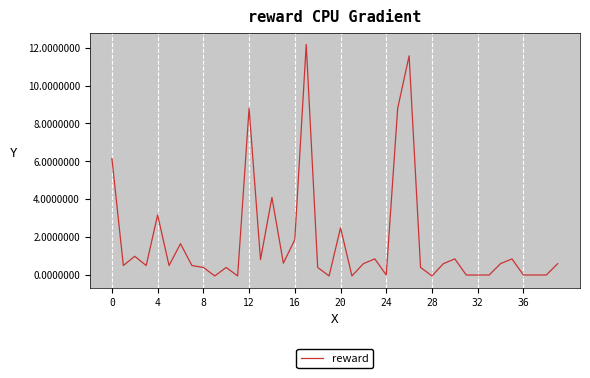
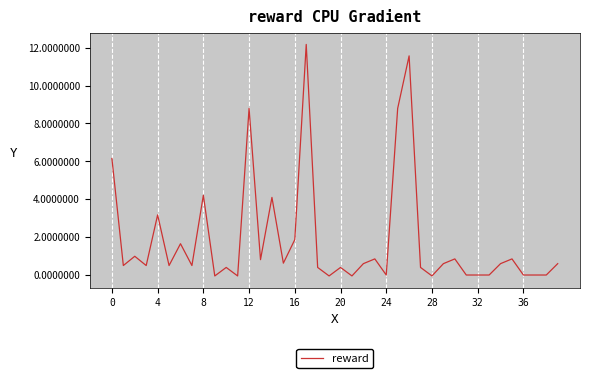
  {
    "0": 6.2,
    "4": 3.2,
-   "8": 0.4,
+   "8": 4.2,
    "12": 8.8,
    "16": 1.9,
-   "20": 2.5,
+   "20": 0.4,
    "24": 0.0,
    "28": 0.0,
    "32": 0.0,
    "36": 0.0
  }
